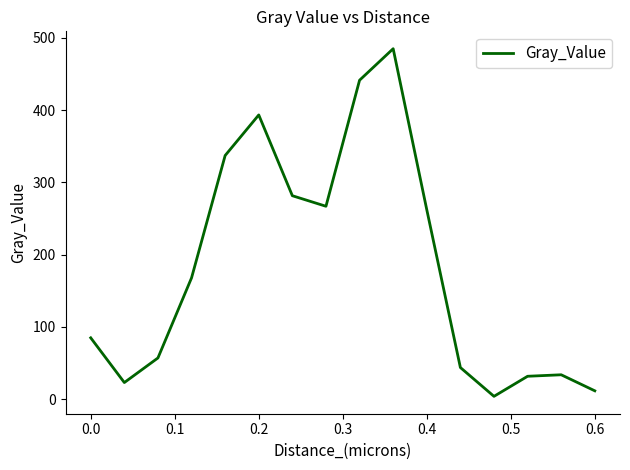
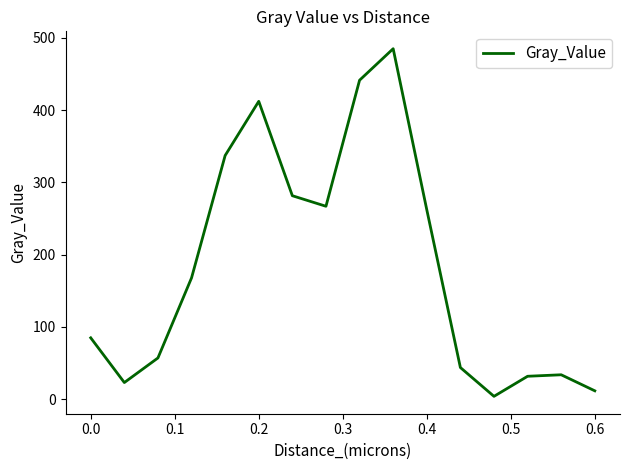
  {
    "0.0": 80,
-   "0.2": 390,
+   "0.2": 410,
    "0.4": 260,
    "0.6": 10
  }
